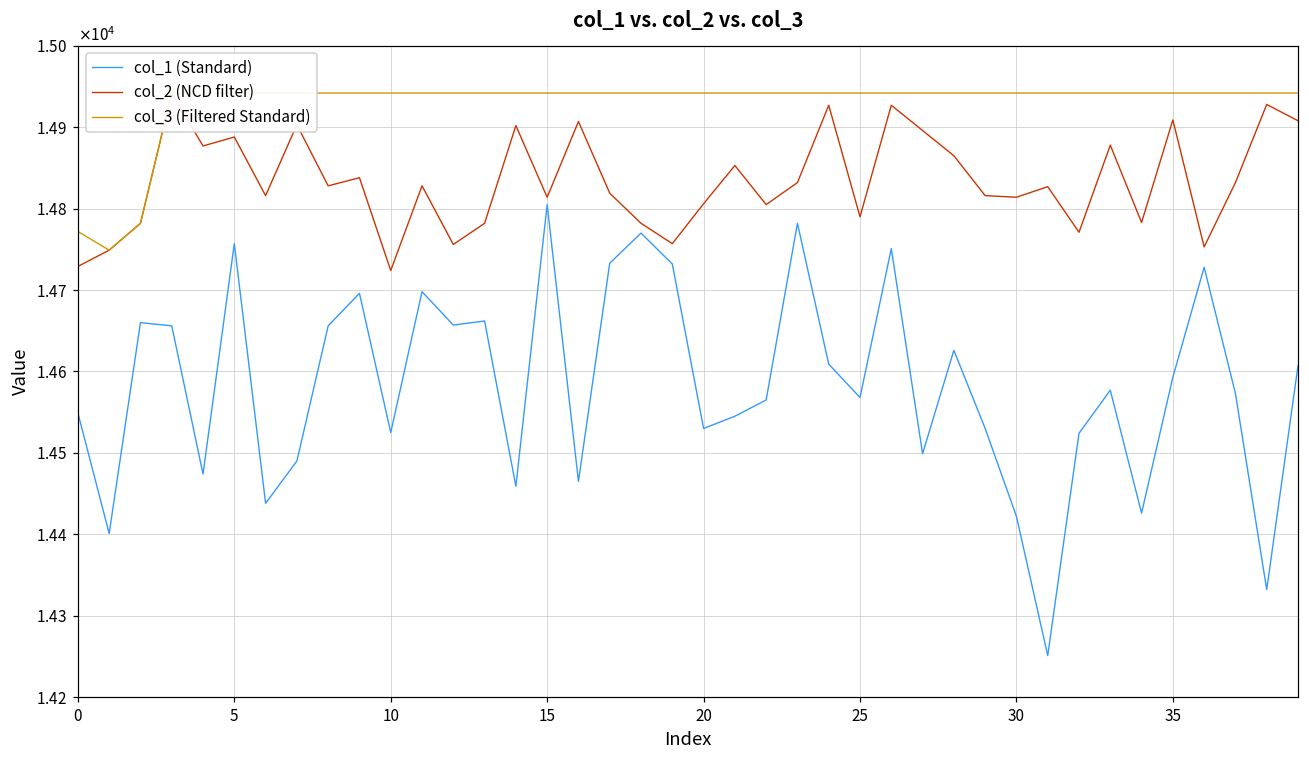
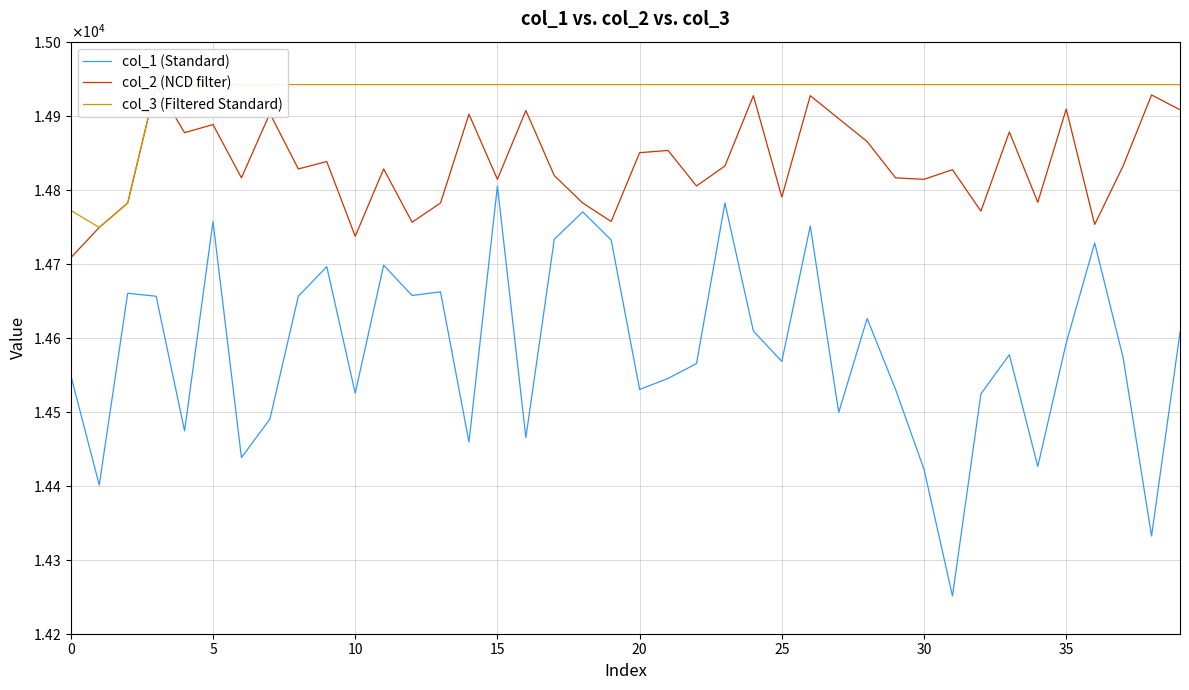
  {
    "col_1 (Standard)": {
      "0": 14550,
      "5": 14760,
      "10": 14530,
      "15": 14810,
      "20": 14530,
      "25": 14570,
      "30": 14420,
      "35": 14590
    },
    "col_2 (NCD filter)": {
-     "0": 14730,
+     "0": 14710,
      "5": 14890,
-     "10": 14720,
+     "10": 14740,
      "15": 14810,
-     "20": 14810,
+     "20": 14850,
      "25": 14790,
      "30": 14810,
      "35": 14910
    },
    "col_3 (Filtered Standard)": {
      "0": 14770,
      "10": 14940,
      "15": 14940,
      "20": 14940,
      "25": 14940,
      "30": 14940,
      "35": 14940
    }
  }
